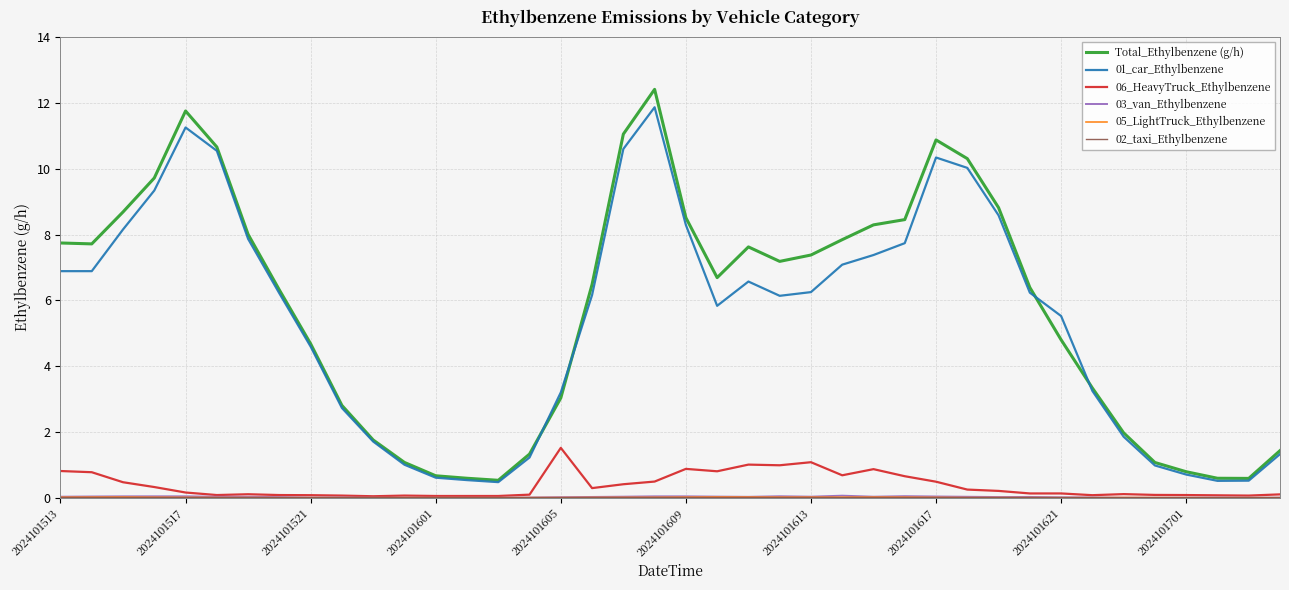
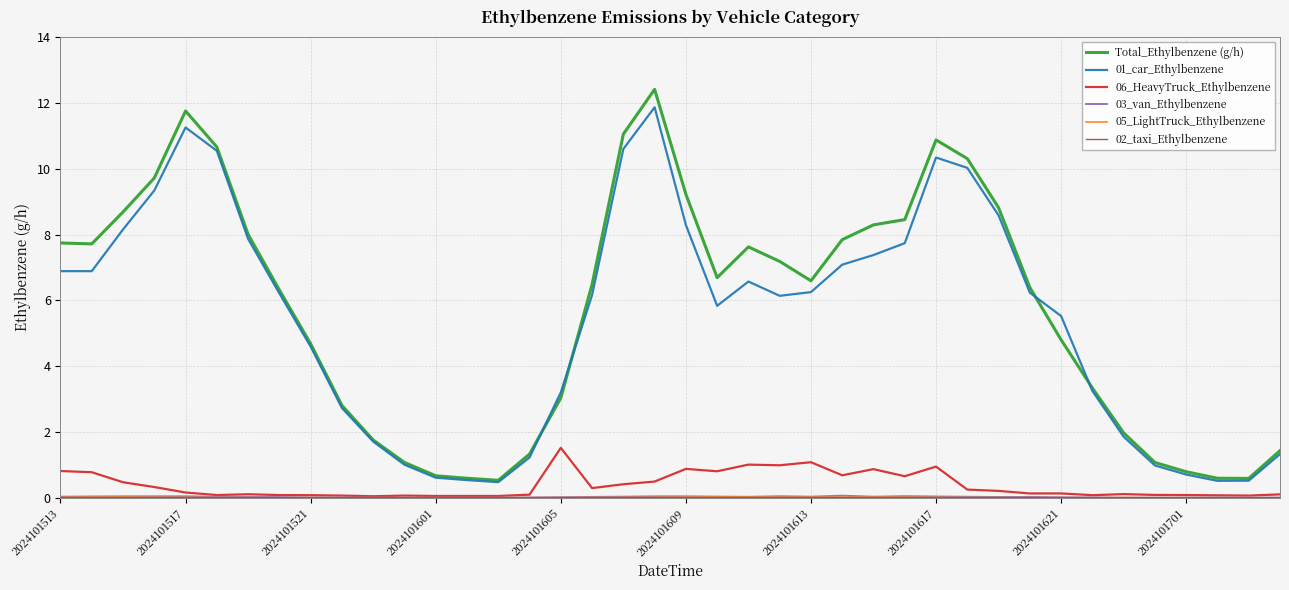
  {
    "Total_Ethylbenzene (g/h)": {
      "2024101513": 7.7,
      "2024101517": 11.8,
      "2024101521": 4.7,
      "2024101605": 3.0,
-     "2024101609": 8.5,
-     "2024101613": 7.4,
+     "2024101609": 9.2,
+     "2024101613": 6.6,
      "2024101617": 10.9,
      "2024101621": 4.8,
      "2024101701": 0.8
    },
    "01_car_Ethylbenzene": {
      "2024101513": 6.9,
      "2024101517": 11.3,
      "2024101521": 4.6,
      "2024101605": 3.2,
      "2024101609": 8.3,
      "2024101613": 6.3,
      "2024101617": 10.3,
      "2024101621": 5.5,
      "2024101701": 0.7
    },
    "06_HeavyTruck_Ethylbenzene": {
      "2024101513": 0.8,
      "2024101517": 0.2,
      "2024101605": 1.5,
      "2024101609": 0.9,
      "2024101613": 1.1,
-     "2024101617": 0.5,
+     "2024101617": 0.9,
      "2024101621": 0.1
    }
  }
